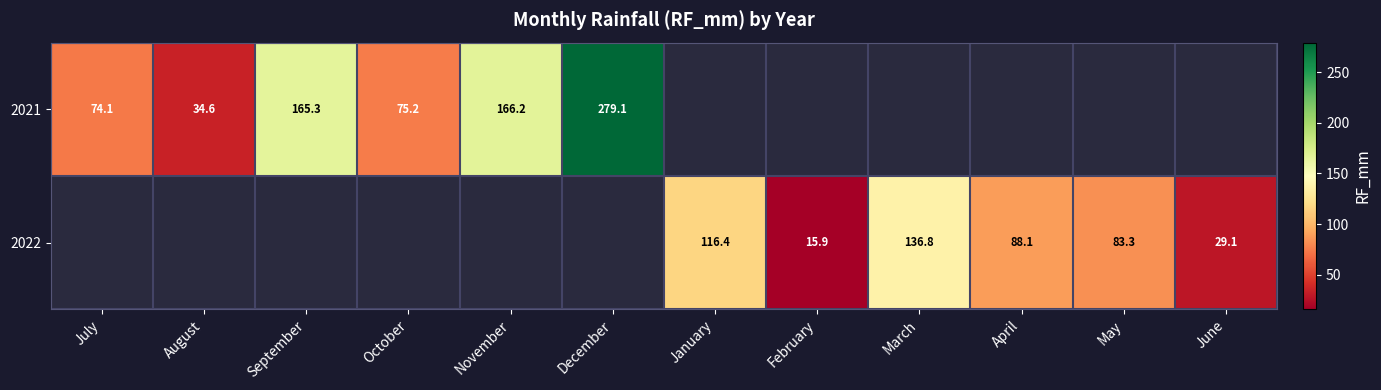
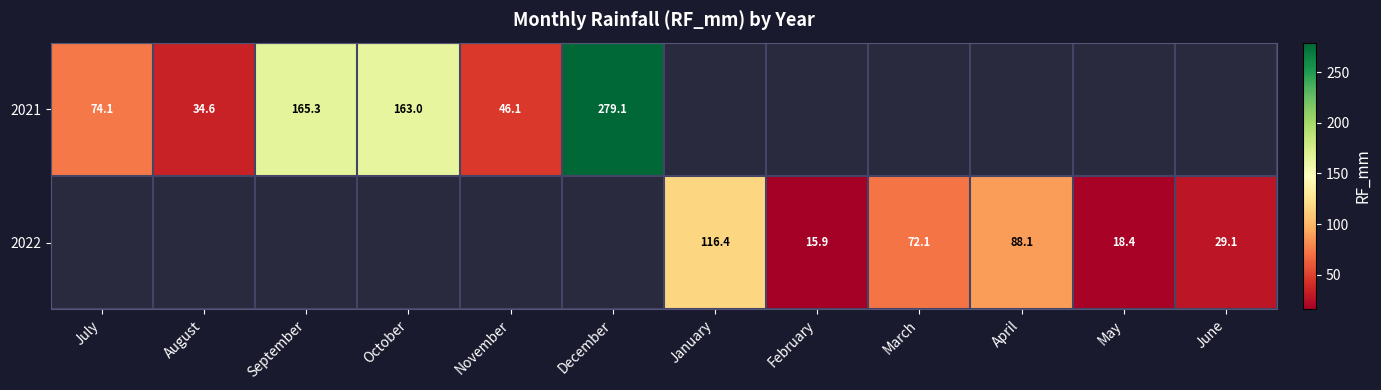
  {
    "2021": {
      "July": 74.1,
      "August": 34.6,
      "September": 165.3,
-     "October": 75.2,
-     "November": 166.2,
+     "October": 163.0,
+     "November": 46.1,
      "December": 279.1
    },
    "2022": {
      "January": 116.4,
      "February": 15.9,
-     "March": 136.8,
+     "March": 72.1,
      "April": 88.1,
-     "May": 83.3,
+     "May": 18.4,
      "June": 29.1
    }
  }
